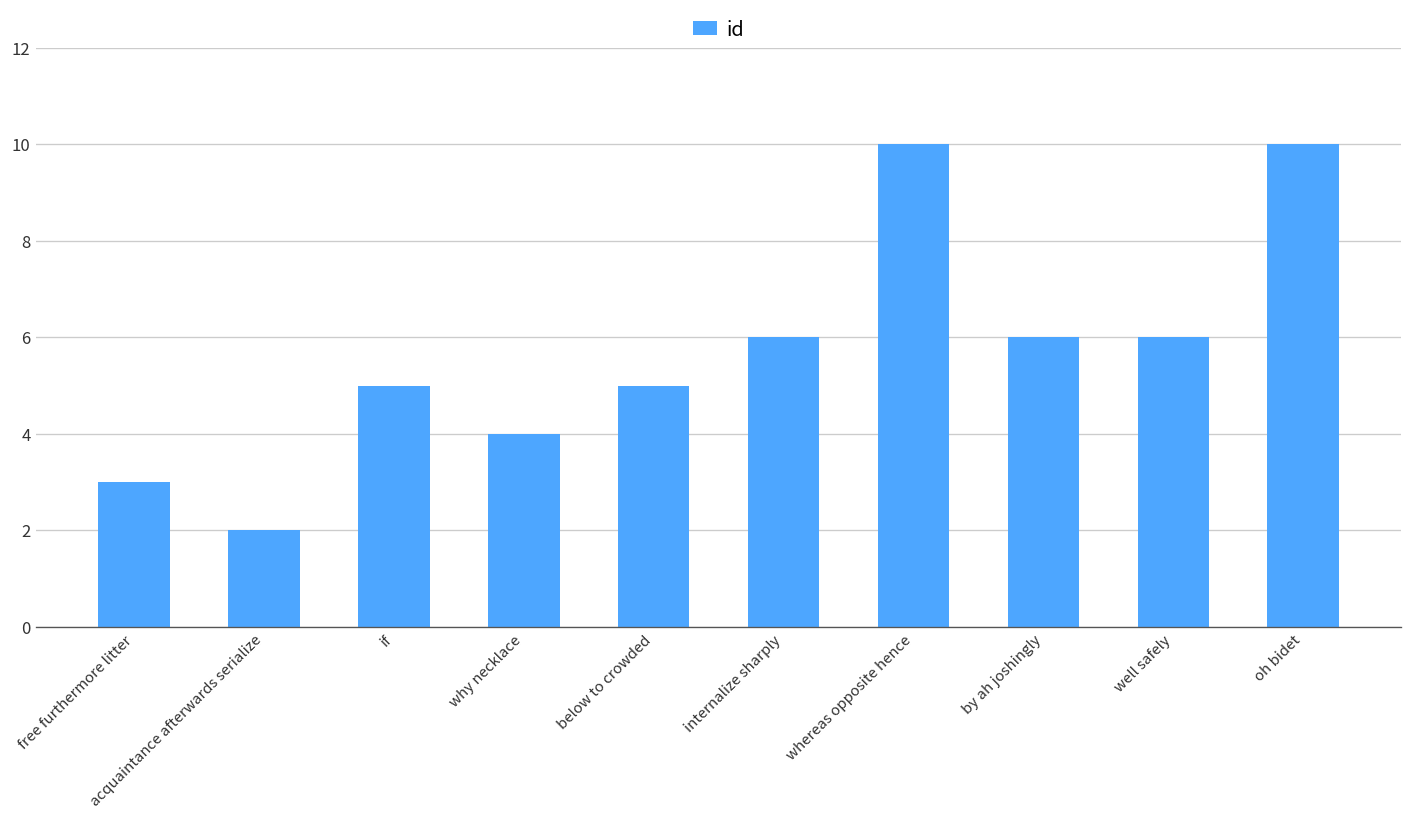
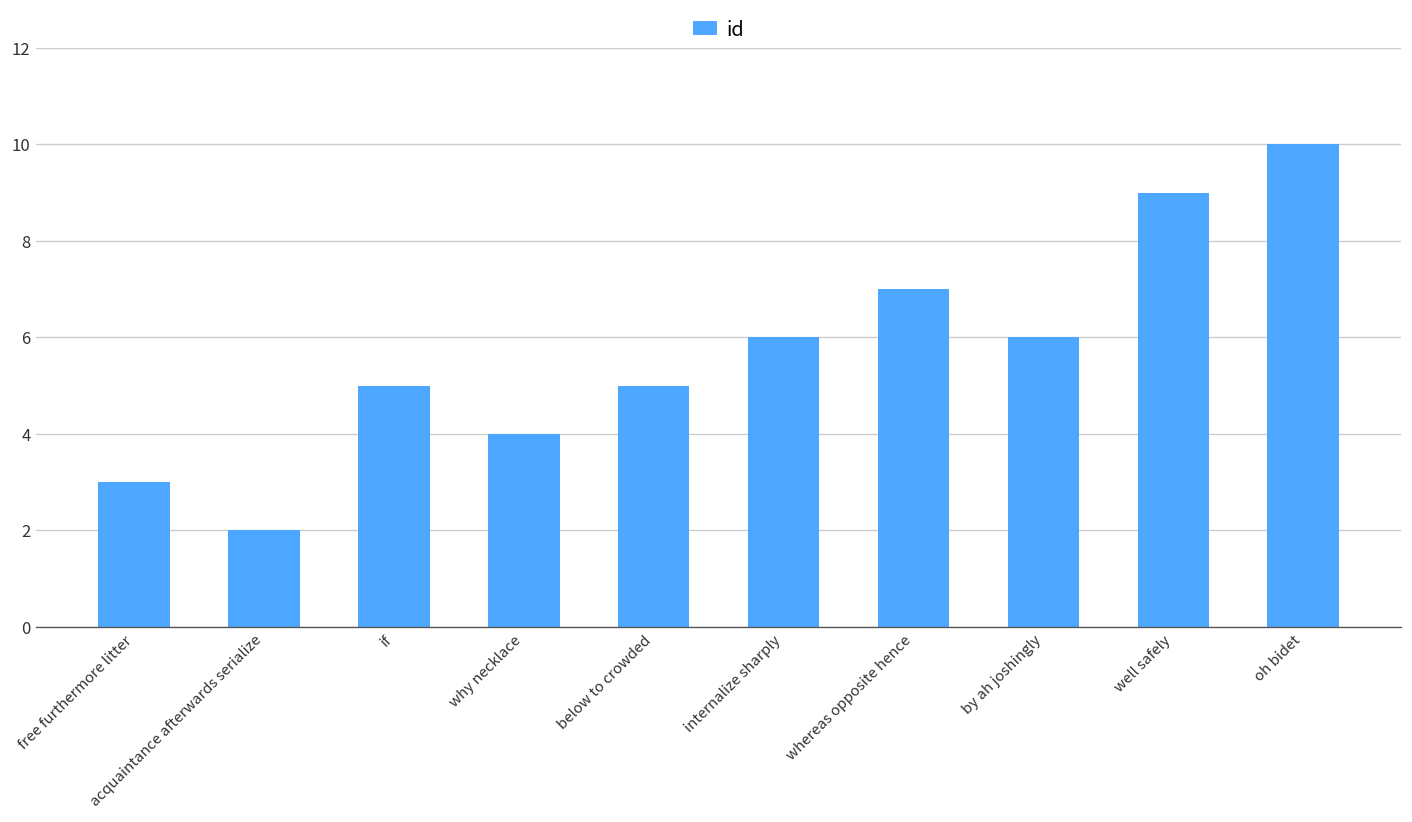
  {
    "free furthermore litter": 3,
    "acquaintance afterwards serialize": 2,
    "if": 5,
    "why necklace": 4,
    "below to crowded": 5,
    "internalize sharply": 6,
-   "whereas opposite hence": 10,
+   "whereas opposite hence": 7,
    "by ah joshingly": 6,
-   "well safely": 6,
+   "well safely": 9,
    "oh bidet": 10
  }
